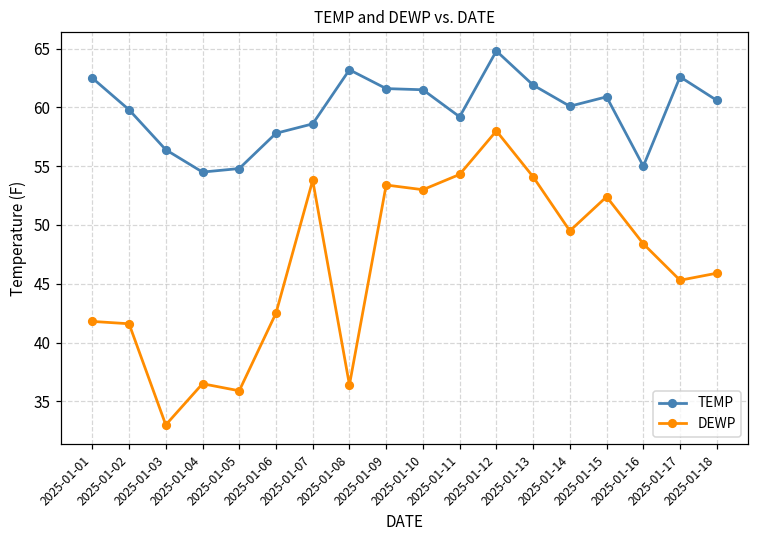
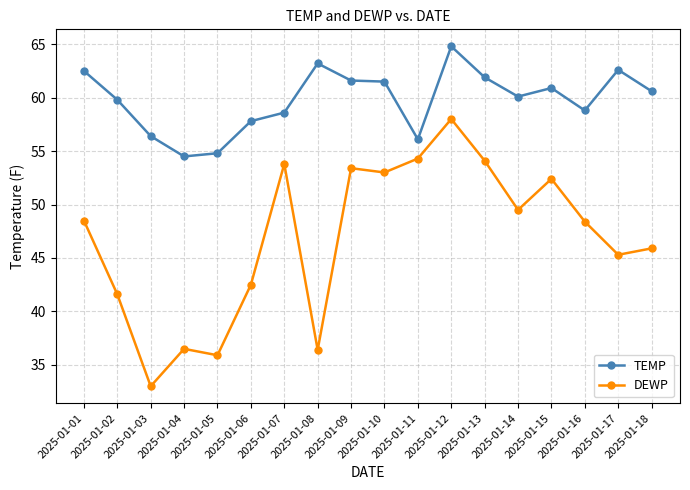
  {
    "TEMP": {
      "2025-01-01": 62.5,
      "2025-01-02": 59.8,
      "2025-01-03": 56.4,
      "2025-01-04": 54.5,
      "2025-01-05": 54.8,
      "2025-01-06": 57.8,
      "2025-01-07": 58.6,
      "2025-01-08": 63.2,
      "2025-01-09": 61.6,
      "2025-01-10": 61.5,
-     "2025-01-11": 59.2,
+     "2025-01-11": 56.1,
      "2025-01-12": 64.8,
      "2025-01-13": 61.9,
      "2025-01-14": 60.1,
      "2025-01-15": 60.9,
-     "2025-01-16": 55.0,
+     "2025-01-16": 58.8,
      "2025-01-17": 62.6,
      "2025-01-18": 60.6
    },
    "DEWP": {
-     "2025-01-01": 41.8,
+     "2025-01-01": 48.5,
      "2025-01-02": 41.6,
      "2025-01-03": 33.0,
      "2025-01-04": 36.5,
      "2025-01-05": 35.9,
      "2025-01-06": 42.5,
      "2025-01-07": 53.8,
      "2025-01-08": 36.4,
      "2025-01-09": 53.4,
      "2025-01-10": 53.0,
      "2025-01-11": 54.3,
      "2025-01-12": 58.0,
      "2025-01-13": 54.1,
      "2025-01-14": 49.5,
      "2025-01-15": 52.4,
      "2025-01-16": 48.4,
      "2025-01-17": 45.3,
      "2025-01-18": 45.9
    }
  }
